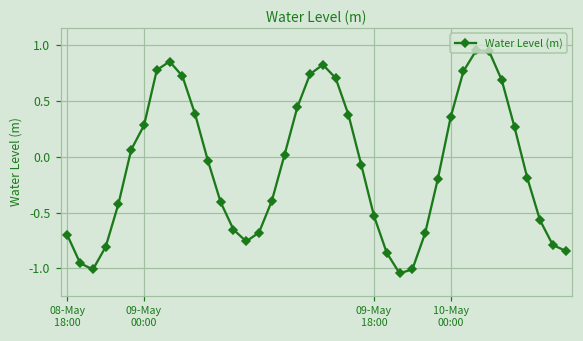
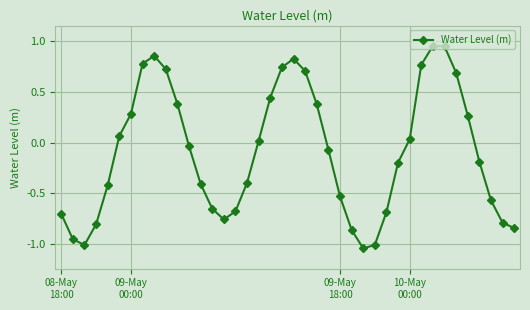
  {
    "08-May 18:00": -0.70,
    "09-May 00:00": 0.28,
    "09-May 18:00": -0.53,
-   "10-May 00:00": 0.35
+   "10-May 00:00": 0.03
  }
